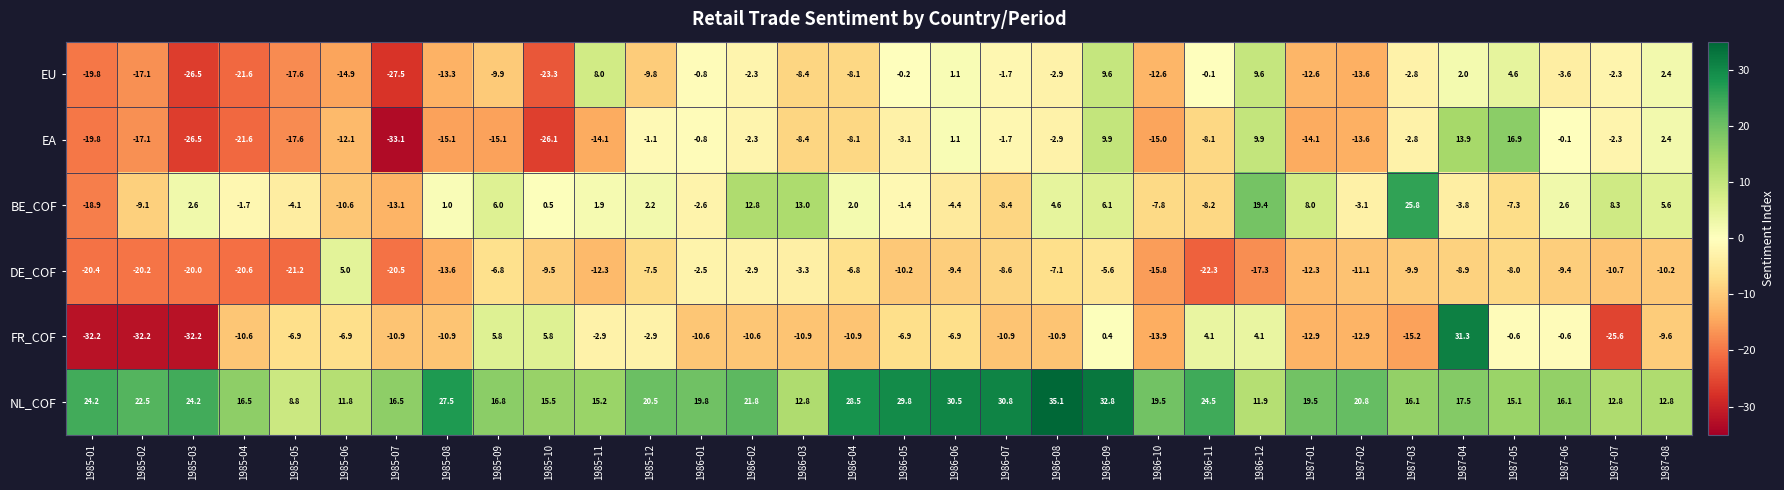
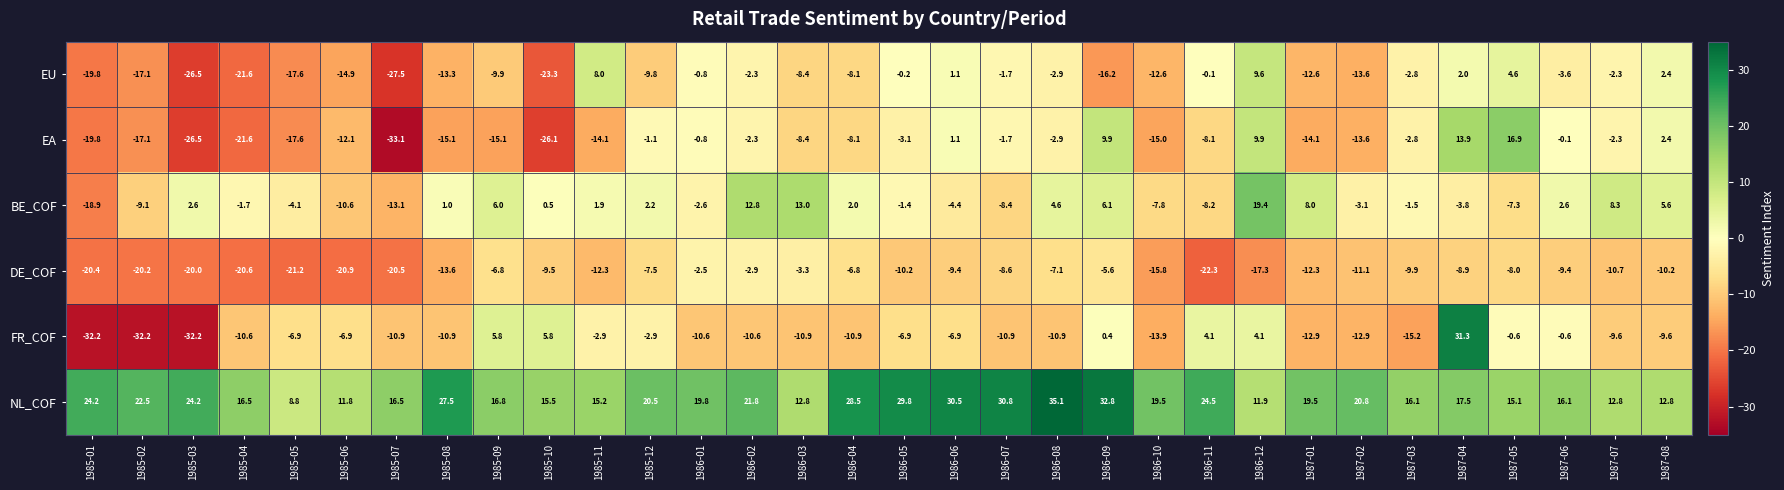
  {
    "EU": {
      "1985-01": -19.8,
      "1985-02": -17.1,
      "1985-03": -26.5,
      "1985-04": -21.6,
      "1985-05": -17.6,
      "1985-06": -14.9,
      "1985-07": -27.5,
      "1985-08": -13.3,
      "1985-09": -9.9,
      "1985-10": -23.3,
      "1985-11": 8.0,
      "1985-12": -9.8,
      "1986-01": -0.8,
      "1986-02": -2.3,
      "1986-03": -8.4,
      "1986-04": -8.1,
      "1986-05": -0.2,
      "1986-06": 1.1,
      "1986-07": -1.7,
      "1986-08": -2.9,
-     "1986-09": 9.6,
+     "1986-09": -16.2,
      "1986-10": -12.6,
      "1986-11": -0.1,
      "1986-12": 9.6,
      "1987-01": -12.6,
      "1987-02": -13.6,
      "1987-03": -2.8,
      "1987-04": 2.0,
      "1987-05": 4.6,
      "1987-06": -3.6,
      "1987-07": -2.3,
      "1987-08": 2.4
    },
    "EA": {
      "1985-01": -19.8,
      "1985-02": -17.1,
      "1985-03": -26.5,
      "1985-04": -21.6,
      "1985-05": -17.6,
      "1985-06": -12.1,
      "1985-07": -33.1,
      "1985-08": -15.1,
      "1985-09": -15.1,
      "1985-10": -26.1,
      "1985-11": -14.1,
      "1985-12": -1.1,
      "1986-01": -0.8,
      "1986-02": -2.3,
      "1986-03": -8.4,
      "1986-04": -8.1,
      "1986-05": -3.1,
      "1986-06": 1.1,
      "1986-07": -1.7,
      "1986-08": -2.9,
      "1986-09": 9.9,
      "1986-10": -15.0,
      "1986-11": -8.1,
      "1986-12": 9.9,
      "1987-01": -14.1,
      "1987-02": -13.6,
      "1987-03": -2.8,
      "1987-04": 13.9,
      "1987-05": 16.9,
      "1987-06": -0.1,
      "1987-07": -2.3,
      "1987-08": 2.4
    },
    "BE_COF": {
      "1985-01": -18.9,
      "1985-02": -9.1,
      "1985-03": 2.6,
      "1985-04": -1.7,
      "1985-05": -4.1,
      "1985-06": -10.6,
      "1985-07": -13.1,
      "1985-08": 1.0,
      "1985-09": 6.0,
      "1985-10": 0.5,
      "1985-11": 1.9,
      "1985-12": 2.2,
      "1986-01": -2.6,
      "1986-02": 12.8,
      "1986-03": 13.0,
      "1986-04": 2.0,
      "1986-05": -1.4,
      "1986-06": -4.4,
      "1986-07": -8.4,
      "1986-08": 4.6,
      "1986-09": 6.1,
      "1986-10": -7.8,
      "1986-11": -8.2,
      "1986-12": 19.4,
      "1987-01": 8.0,
      "1987-02": -3.1,
-     "1987-03": 25.8,
+     "1987-03": -1.5,
      "1987-04": -3.8,
      "1987-05": -7.3,
      "1987-06": 2.6,
      "1987-07": 8.3,
      "1987-08": 5.6
    },
    "DE_COF": {
      "1985-01": -20.4,
      "1985-02": -20.2,
      "1985-03": -20.0,
      "1985-04": -20.6,
      "1985-05": -21.2,
-     "1985-06": 5.0,
+     "1985-06": -20.9,
      "1985-07": -20.5,
      "1985-08": -13.6,
      "1985-09": -6.8,
      "1985-10": -9.5,
      "1985-11": -12.3,
      "1985-12": -7.5,
      "1986-01": -2.5,
      "1986-02": -2.9,
      "1986-03": -3.3,
      "1986-04": -6.8,
      "1986-05": -10.2,
      "1986-06": -9.4,
      "1986-07": -8.6,
      "1986-08": -7.1,
      "1986-09": -5.6,
      "1986-10": -15.8,
      "1986-11": -22.3,
      "1986-12": -17.3,
      "1987-01": -12.3,
      "1987-02": -11.1,
      "1987-03": -9.9,
      "1987-04": -8.9,
      "1987-05": -8.0,
      "1987-06": -9.4,
      "1987-07": -10.7,
      "1987-08": -10.2
    },
    "FR_COF": {
      "1985-01": -32.2,
      "1985-02": -32.2,
      "1985-03": -32.2,
      "1985-04": -10.6,
      "1985-05": -6.9,
      "1985-06": -6.9,
      "1985-07": -10.9,
      "1985-08": -10.9,
      "1985-09": 5.8,
      "1985-10": 5.8,
      "1985-11": -2.9,
      "1985-12": -2.9,
      "1986-01": -10.6,
      "1986-02": -10.6,
      "1986-03": -10.9,
      "1986-04": -10.9,
      "1986-05": -6.9,
      "1986-06": -6.9,
      "1986-07": -10.9,
      "1986-08": -10.9,
      "1986-09": 0.4,
      "1986-10": -13.9,
      "1986-11": 4.1,
      "1986-12": 4.1,
      "1987-01": -12.9,
      "1987-02": -12.9,
      "1987-03": -15.2,
      "1987-04": 31.3,
      "1987-05": -0.6,
      "1987-06": -0.6,
-     "1987-07": -25.6,
+     "1987-07": -9.6,
      "1987-08": -9.6
    },
    "NL_COF": {
      "1985-01": 24.2,
      "1985-02": 22.5,
      "1985-03": 24.2,
      "1985-04": 16.5,
      "1985-05": 8.8,
      "1985-06": 11.8,
      "1985-07": 16.5,
      "1985-08": 27.5,
      "1985-09": 16.8,
      "1985-10": 15.5,
      "1985-11": 15.2,
      "1985-12": 20.5,
      "1986-01": 19.8,
      "1986-02": 21.8,
      "1986-03": 12.8,
      "1986-04": 28.5,
      "1986-05": 29.8,
      "1986-06": 30.5,
      "1986-07": 30.8,
      "1986-08": 35.1,
      "1986-09": 32.8,
      "1986-10": 19.5,
      "1986-11": 24.5,
      "1986-12": 11.9,
      "1987-01": 19.5,
      "1987-02": 20.8,
      "1987-03": 16.1,
      "1987-04": 17.5,
      "1987-05": 15.1,
      "1987-06": 16.1,
      "1987-07": 12.8,
      "1987-08": 12.8
    }
  }
